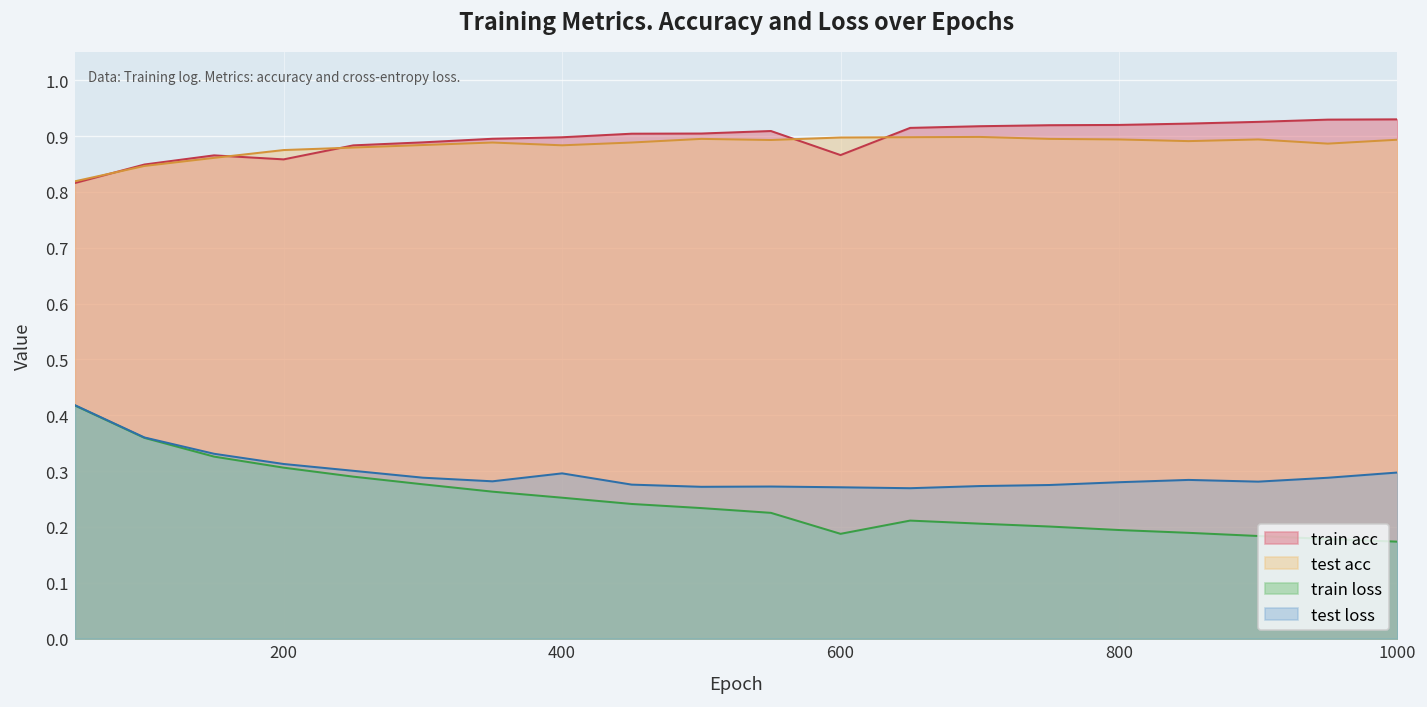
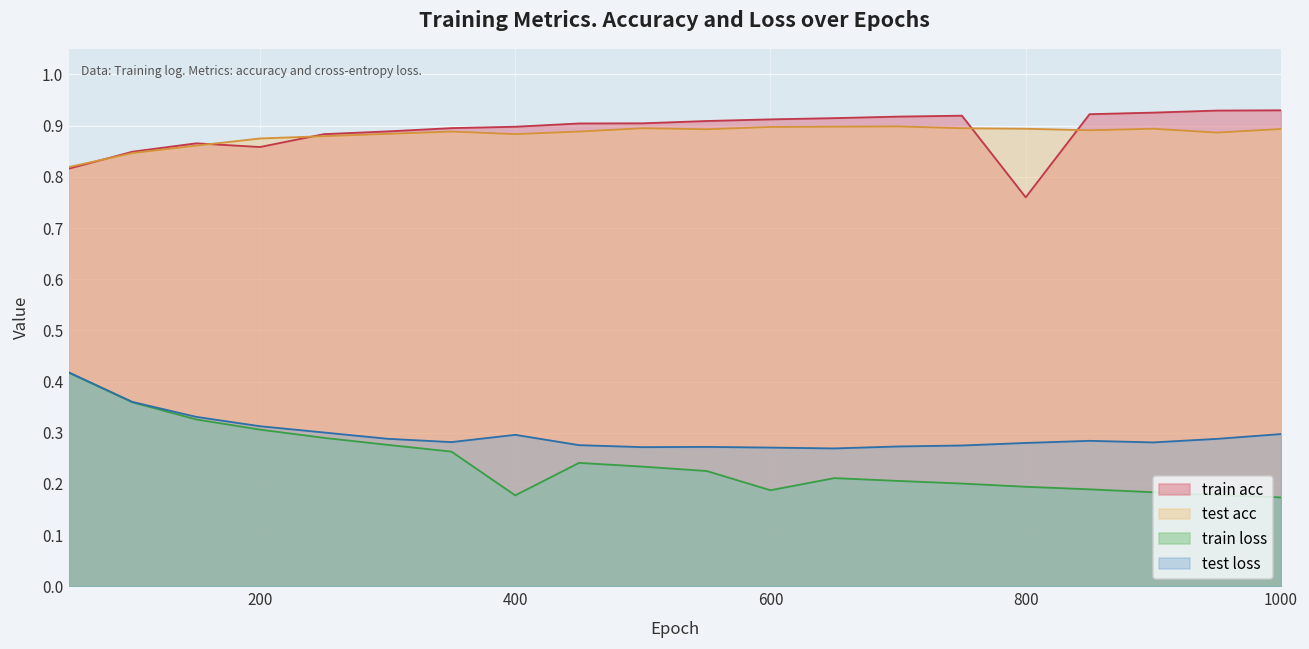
  {
    "train acc": {
      "200": 0.86,
      "400": 0.90,
-     "600": 0.87,
-     "800": 0.92,
+     "600": 0.91,
+     "800": 0.76,
      "1000": 0.93
    },
    "test acc": {
      "200": 0.88,
      "400": 0.88,
      "600": 0.90,
      "800": 0.89,
      "1000": 0.89
    },
    "train loss": {
      "200": 0.31,
-     "400": 0.25,
+     "400": 0.18,
      "600": 0.19,
      "800": 0.19,
      "1000": 0.17
    },
    "test loss": {
      "200": 0.31,
      "400": 0.30,
      "600": 0.27,
      "800": 0.28,
      "1000": 0.30
    }
  }
